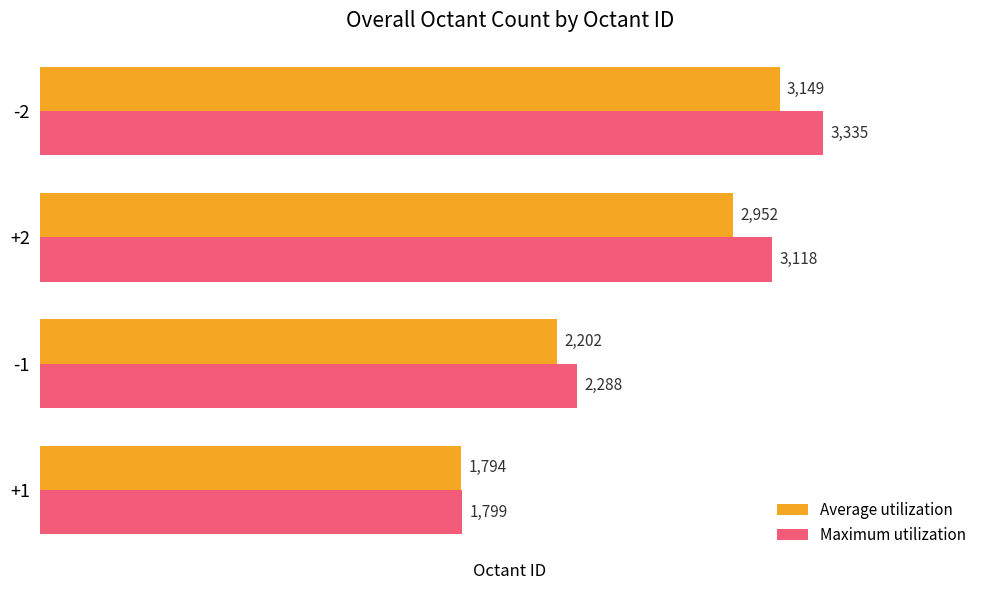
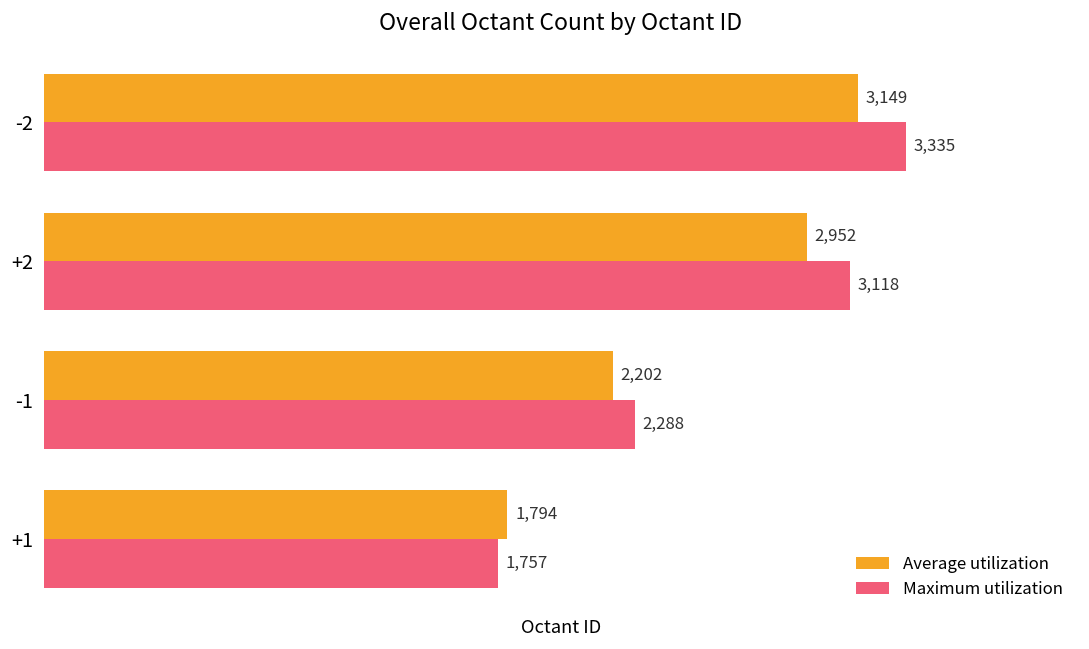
  {
    "Average utilization": {
      "-2": "3,149",
      "+2": "2,952",
      "-1": "2,202",
      "+1": "1,794"
    },
    "Maximum utilization": {
      "-2": "3,335",
      "+2": "3,118",
      "-1": "2,288",
-     "+1": "1,799"
+     "+1": "1,757"
    }
  }
